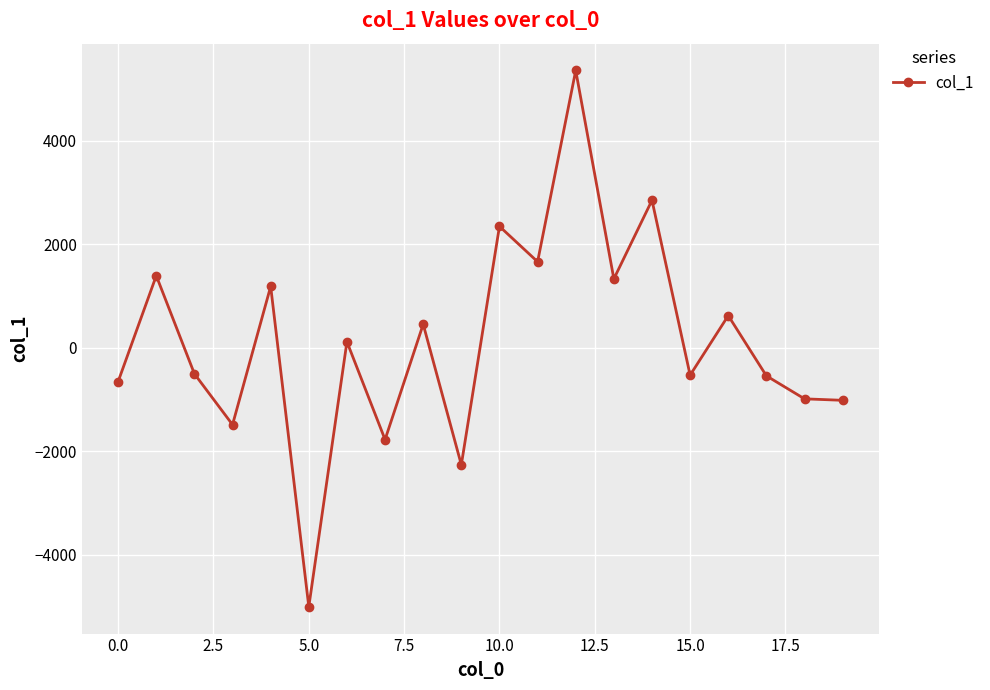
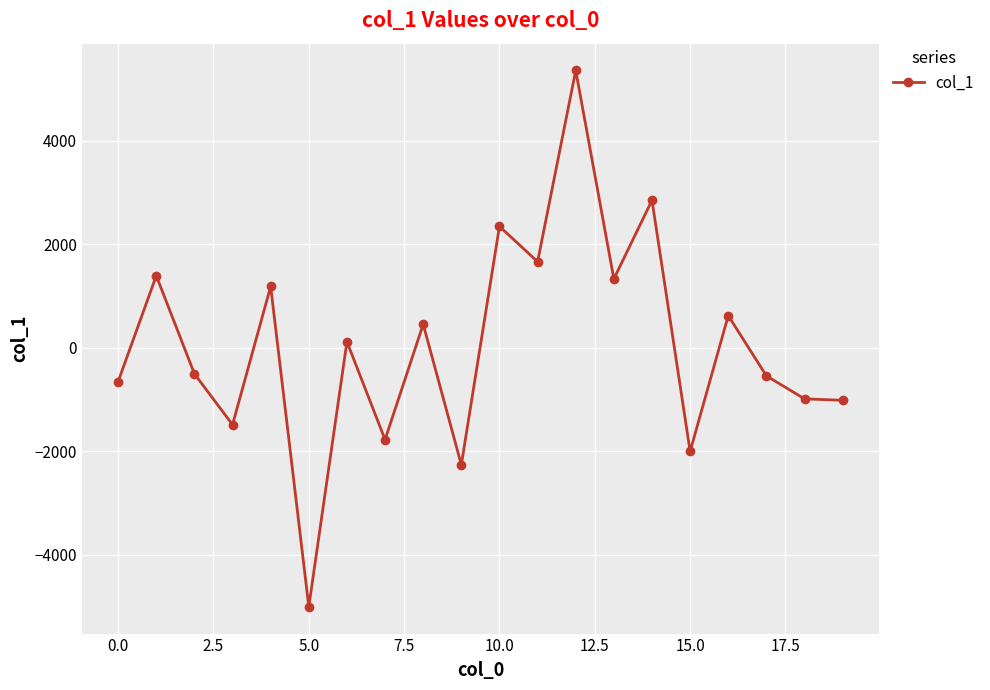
  {
    "0.0": -700,
    "5.0": -5000,
    "10.0": 2300,
-   "15.0": -500
+   "15.0": -2000
  }
